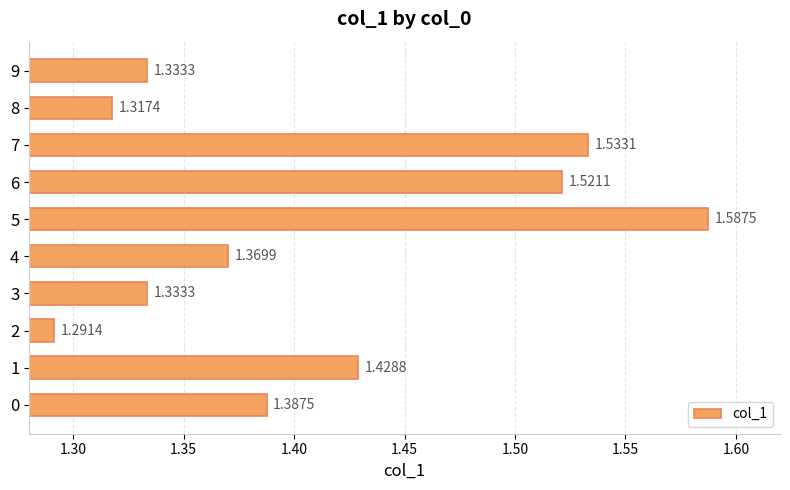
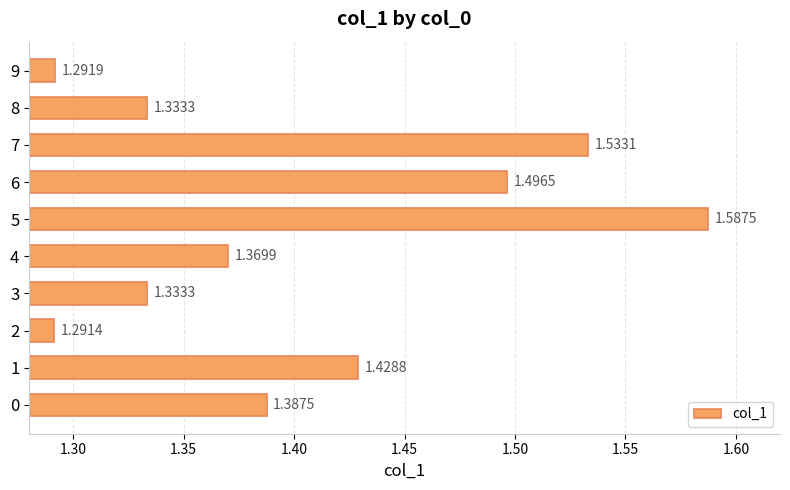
  {
-   "9": 1.3333,
-   "8": 1.3174,
+   "9": 1.2919,
+   "8": 1.3333,
    "7": 1.5331,
-   "6": 1.5211,
+   "6": 1.4965,
    "5": 1.5875,
    "4": 1.3699,
    "3": 1.3333,
    "2": 1.2914,
    "1": 1.4288,
    "0": 1.3875
  }
